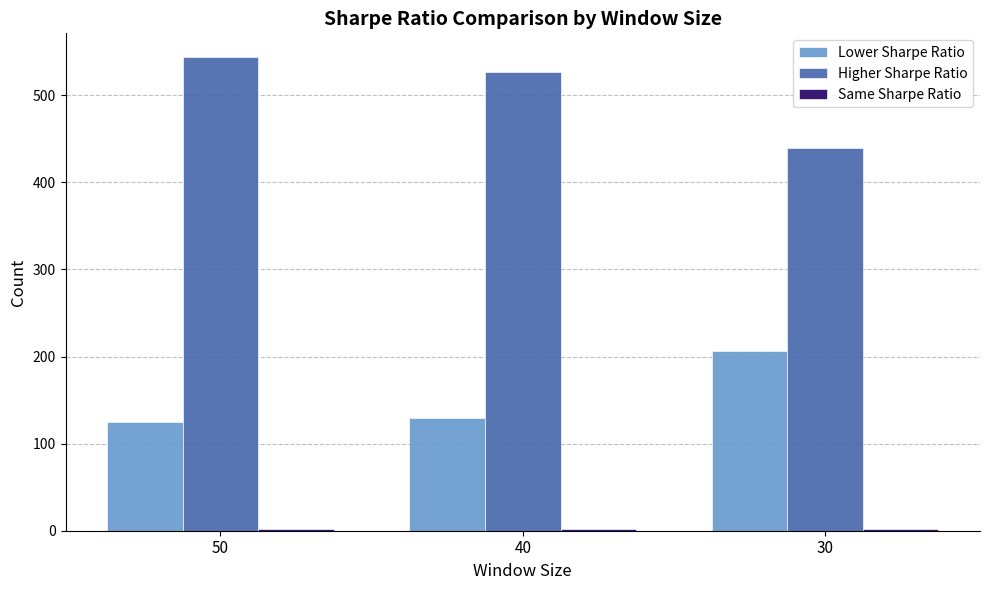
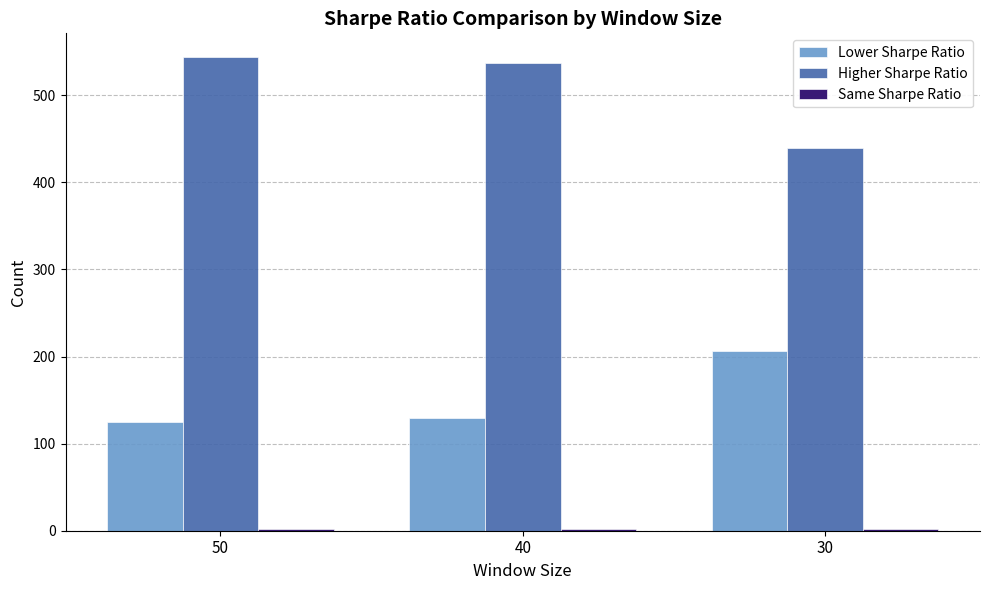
  {
    "Lower Sharpe Ratio": {
      "50": 130,
      "40": 130,
      "30": 210
    },
    "Higher Sharpe Ratio": {
      "50": 540,
-     "40": 530,
+     "40": 540,
      "30": 440
    }
  }
